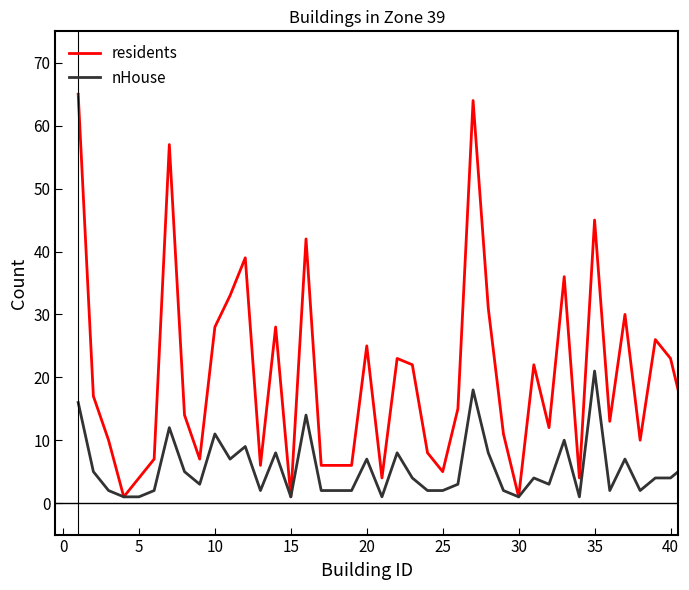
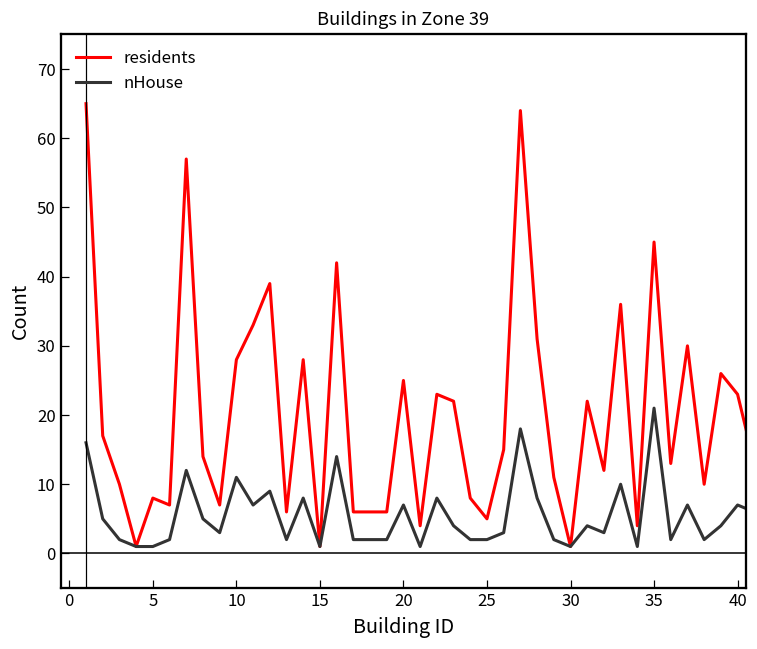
  {
    "residents": {
-     "5": 4,
+     "5": 8,
      "10": 28,
      "20": 25,
      "25": 5,
      "35": 45,
      "40": 23
    },
    "nHouse": {
      "5": 1,
      "10": 11,
      "20": 7,
      "25": 2,
      "35": 21,
-     "40": 4
+     "40": 7
    }
  }
